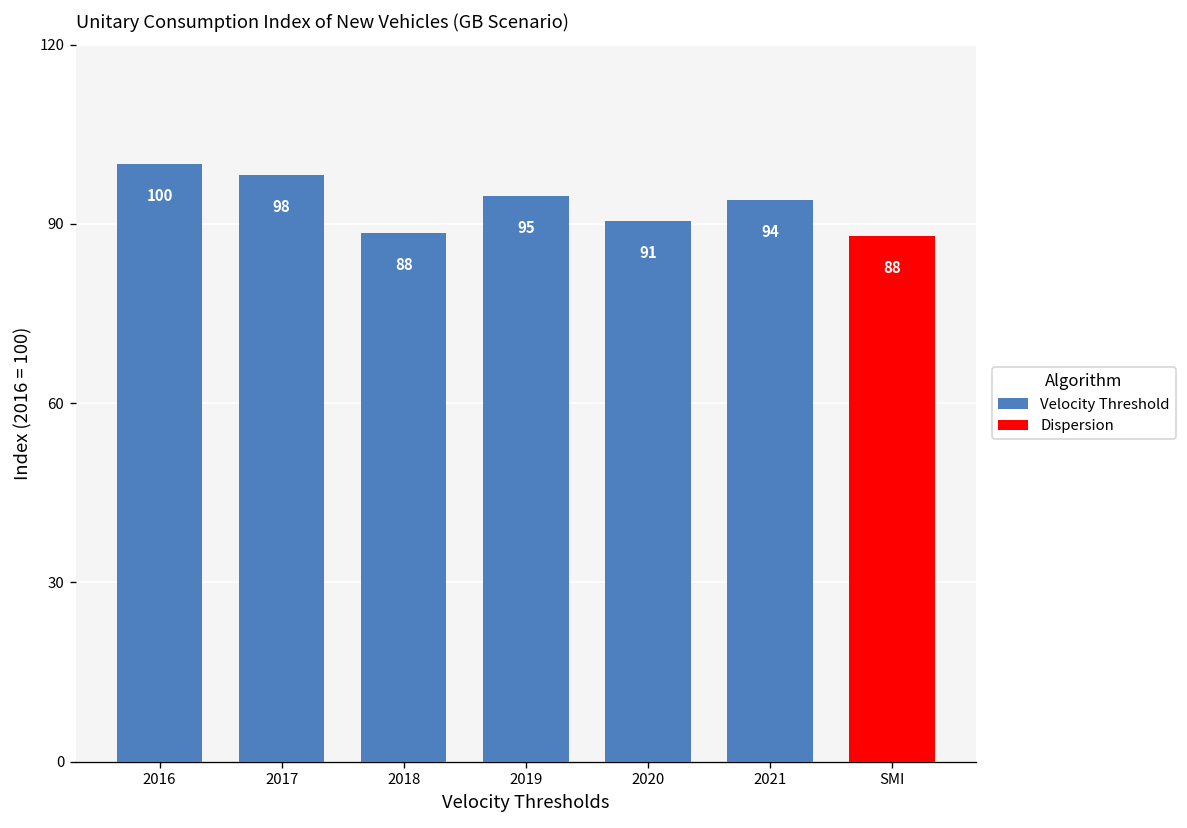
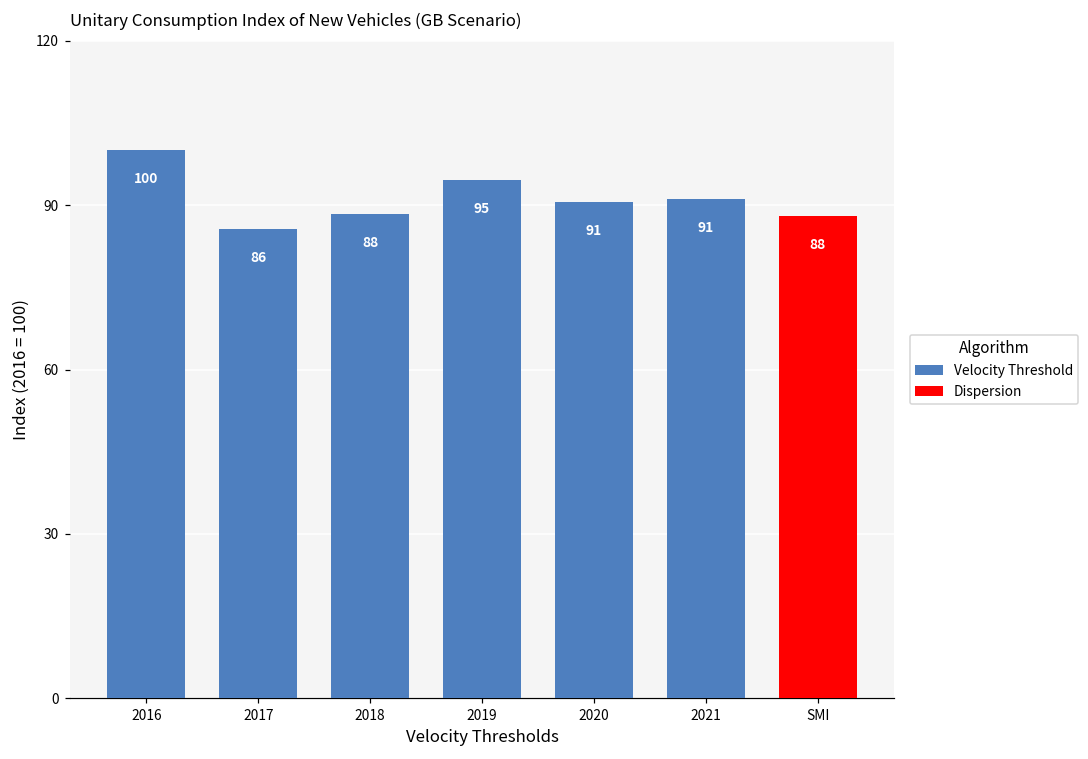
  {
    "Velocity Threshold": {
      "2016": 100,
-     "2017": 98,
+     "2017": 86,
      "2018": 88,
      "2019": 95,
      "2020": 91,
-     "2021": 94
+     "2021": 91
    },
    "Dispersion": {
      "SMI": 88
    }
  }
